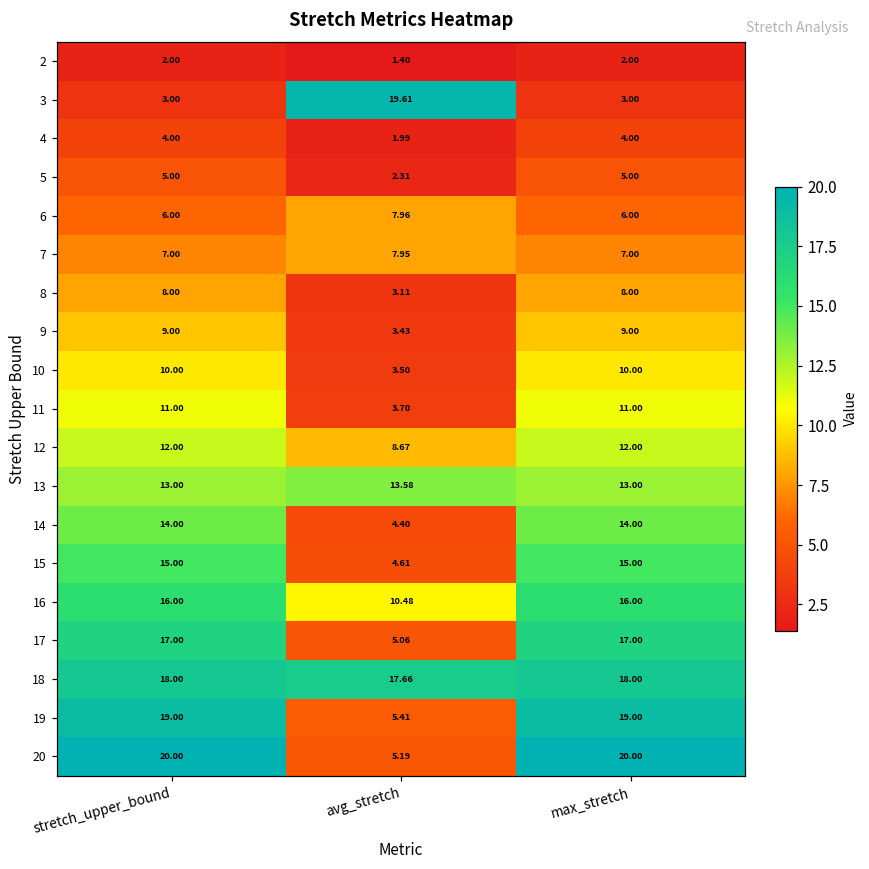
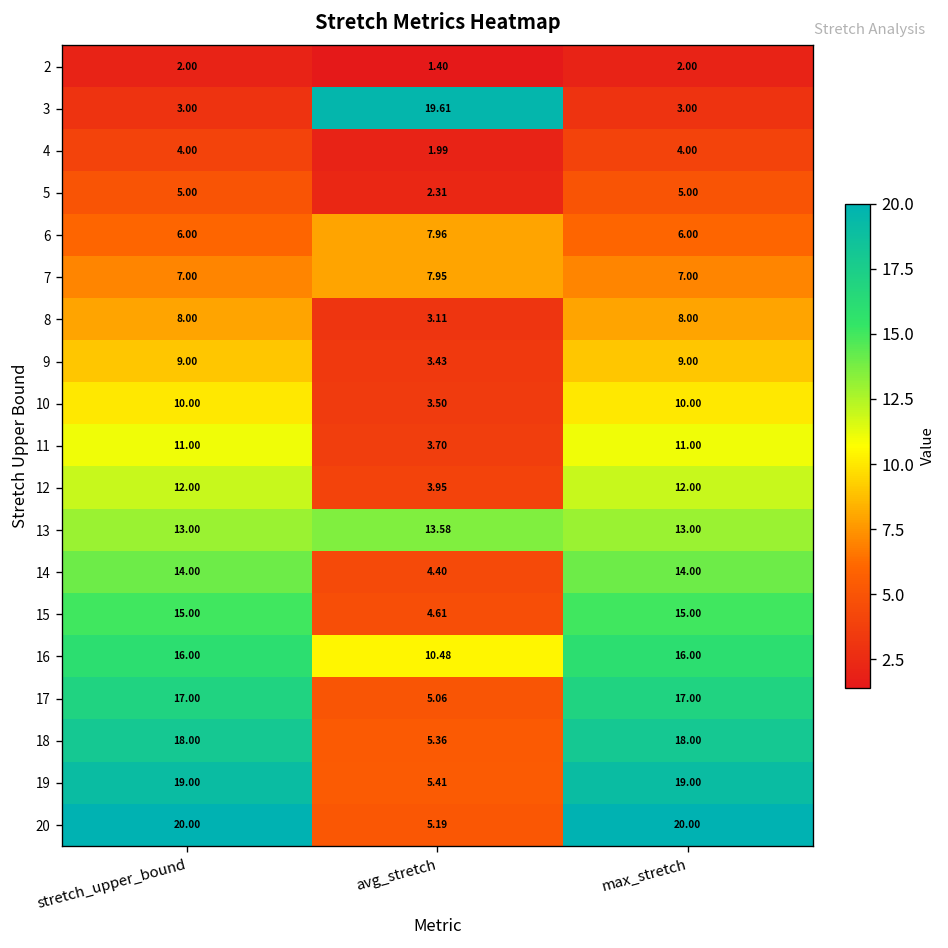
  {
    "2": {
      "stretch_upper_bound": 2.00,
      "avg_stretch": 1.40,
      "max_stretch": 2.00
    },
    "3": {
      "stretch_upper_bound": 3.00,
      "avg_stretch": 19.61,
      "max_stretch": 3.00
    },
    "4": {
      "stretch_upper_bound": 4.00,
      "avg_stretch": 1.99,
      "max_stretch": 4.00
    },
    "5": {
      "stretch_upper_bound": 5.00,
      "avg_stretch": 2.31,
      "max_stretch": 5.00
    },
    "6": {
      "stretch_upper_bound": 6.00,
      "avg_stretch": 7.96,
      "max_stretch": 6.00
    },
    "7": {
      "stretch_upper_bound": 7.00,
      "avg_stretch": 7.95,
      "max_stretch": 7.00
    },
    "8": {
      "stretch_upper_bound": 8.00,
      "avg_stretch": 3.11,
      "max_stretch": 8.00
    },
    "9": {
      "stretch_upper_bound": 9.00,
      "avg_stretch": 3.43,
      "max_stretch": 9.00
    },
    "10": {
      "stretch_upper_bound": 10.00,
      "avg_stretch": 3.50,
      "max_stretch": 10.00
    },
    "11": {
      "stretch_upper_bound": 11.00,
      "avg_stretch": 3.70,
      "max_stretch": 11.00
    },
    "12": {
      "stretch_upper_bound": 12.00,
-     "avg_stretch": 8.67,
+     "avg_stretch": 3.95,
      "max_stretch": 12.00
    },
    "13": {
      "stretch_upper_bound": 13.00,
      "avg_stretch": 13.58,
      "max_stretch": 13.00
    },
    "14": {
      "stretch_upper_bound": 14.00,
      "avg_stretch": 4.40,
      "max_stretch": 14.00
    },
    "15": {
      "stretch_upper_bound": 15.00,
      "avg_stretch": 4.61,
      "max_stretch": 15.00
    },
    "16": {
      "stretch_upper_bound": 16.00,
      "avg_stretch": 10.48,
      "max_stretch": 16.00
    },
    "17": {
      "stretch_upper_bound": 17.00,
      "avg_stretch": 5.06,
      "max_stretch": 17.00
    },
    "18": {
      "stretch_upper_bound": 18.00,
-     "avg_stretch": 17.66,
+     "avg_stretch": 5.36,
      "max_stretch": 18.00
    },
    "19": {
      "stretch_upper_bound": 19.00,
      "avg_stretch": 5.41,
      "max_stretch": 19.00
    },
    "20": {
      "stretch_upper_bound": 20.00,
      "avg_stretch": 5.19,
      "max_stretch": 20.00
    }
  }
